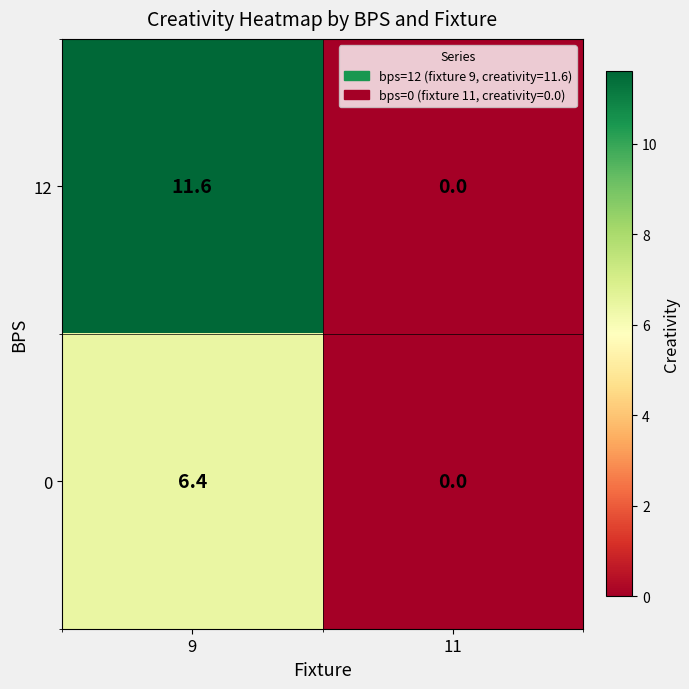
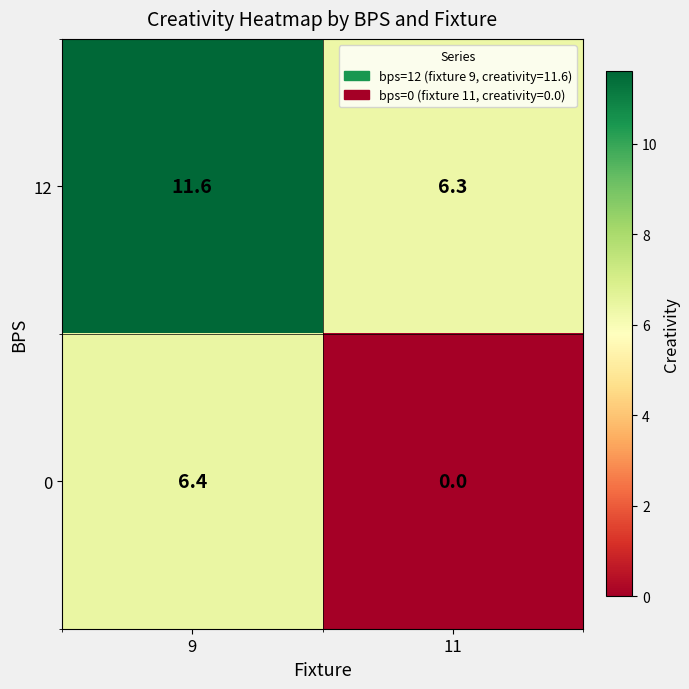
  {
    "12": {
      "9": 11.6,
-     "11": 0.0
+     "11": 6.3
    },
    "0": {
      "9": 6.4,
      "11": 0.0
    }
  }
